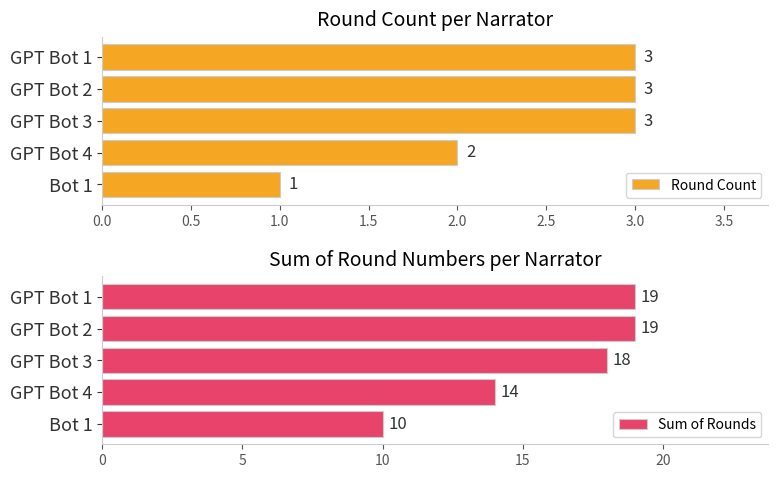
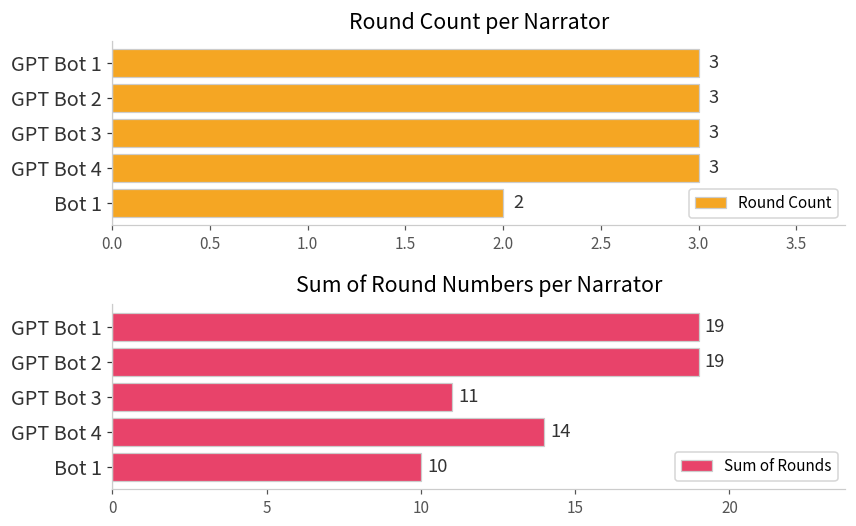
  {
    "Round Count per Narrator": {
      "GPT Bot 1": 3,
      "GPT Bot 2": 3,
      "GPT Bot 3": 3,
-     "GPT Bot 4": 2,
-     "Bot 1": 1
+     "GPT Bot 4": 3,
+     "Bot 1": 2
    },
    "Sum of Round Numbers per Narrator": {
      "GPT Bot 1": 19,
      "GPT Bot 2": 19,
-     "GPT Bot 3": 18,
+     "GPT Bot 3": 11,
      "GPT Bot 4": 14,
      "Bot 1": 10
    }
  }
